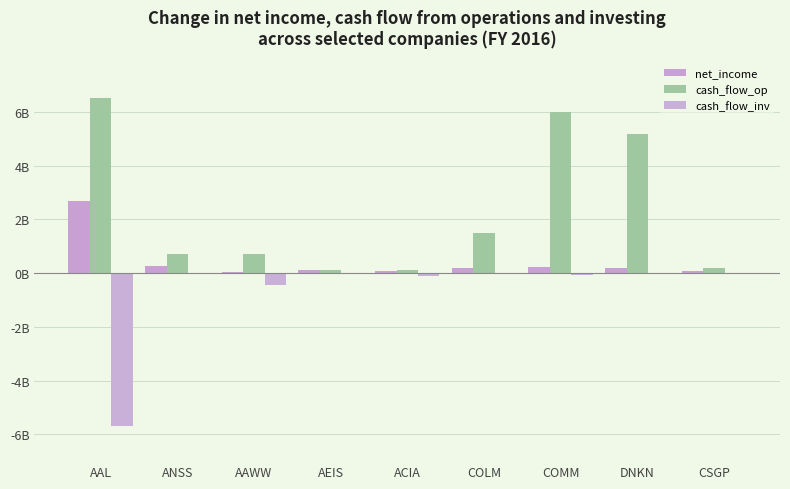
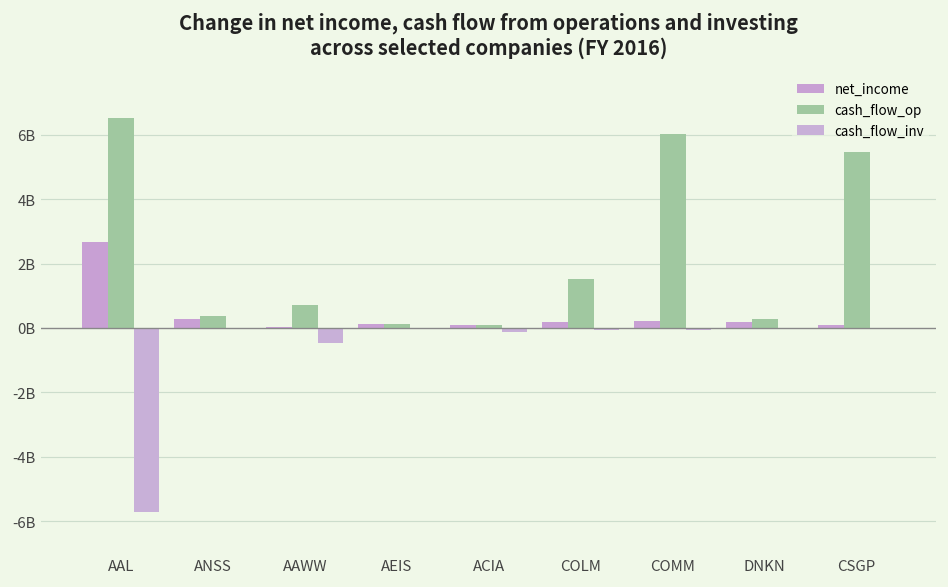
  {
    "cash_flow_op": {
      "AAL": 6500000000,
-     "ANSS": 700000000,
+     "ANSS": 400000000,
      "AAWW": 700000000,
      "AEIS": 100000000,
      "ACIA": 100000000,
      "COLM": 1500000000,
      "COMM": 6000000000,
-     "DNKN": 5200000000,
-     "CSGP": 200000000
+     "DNKN": 300000000,
+     "CSGP": 5500000000
    }
  }
